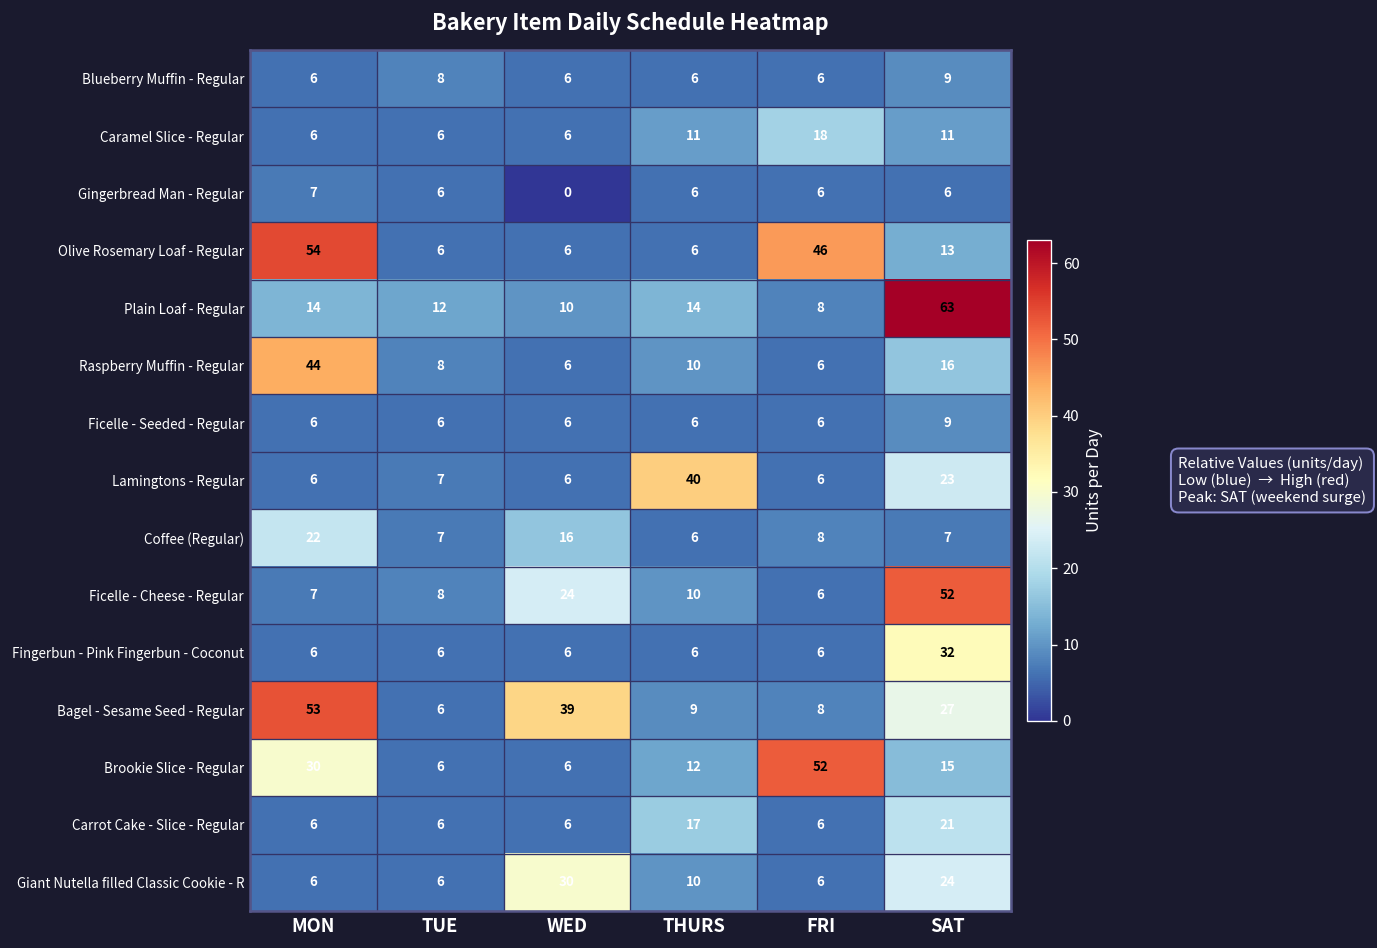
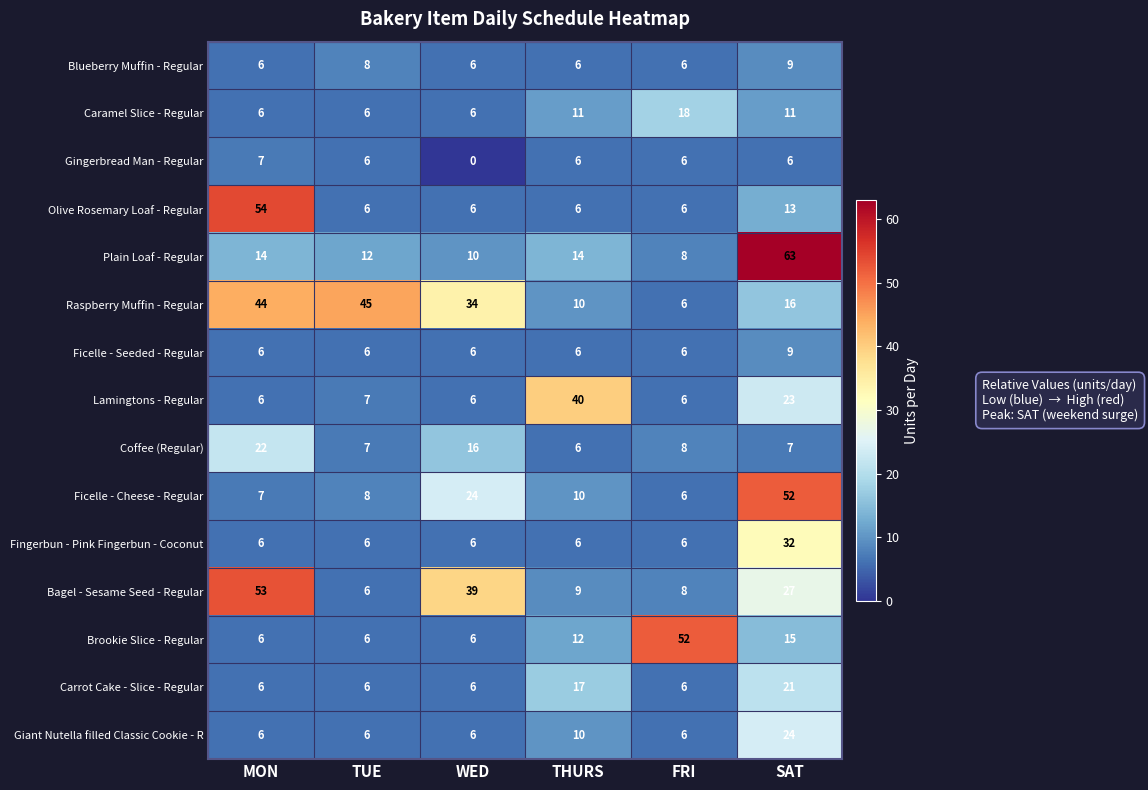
  {
    "Blueberry Muffin - Regular": {
      "MON": 6,
      "TUE": 8,
      "WED": 6,
      "THURS": 6,
      "FRI": 6,
      "SAT": 9
    },
    "Caramel Slice - Regular": {
      "MON": 6,
      "TUE": 6,
      "WED": 6,
      "THURS": 11,
      "FRI": 18,
      "SAT": 11
    },
    "Gingerbread Man - Regular": {
      "MON": 7,
      "TUE": 6,
      "WED": 0,
      "THURS": 6,
      "FRI": 6,
      "SAT": 6
    },
    "Olive Rosemary Loaf - Regular": {
      "MON": 54,
      "TUE": 6,
      "WED": 6,
      "THURS": 6,
-     "FRI": 46,
+     "FRI": 6,
      "SAT": 13
    },
    "Plain Loaf - Regular": {
      "MON": 14,
      "TUE": 12,
      "WED": 10,
      "THURS": 14,
      "FRI": 8,
      "SAT": 63
    },
    "Raspberry Muffin - Regular": {
      "MON": 44,
-     "TUE": 8,
-     "WED": 6,
+     "TUE": 45,
+     "WED": 34,
      "THURS": 10,
      "FRI": 6,
      "SAT": 16
    },
    "Ficelle - Seeded - Regular": {
      "MON": 6,
      "TUE": 6,
      "WED": 6,
      "THURS": 6,
      "FRI": 6,
      "SAT": 9
    },
    "Lamingtons - Regular": {
      "MON": 6,
      "TUE": 7,
      "WED": 6,
      "THURS": 40,
      "FRI": 6,
      "SAT": 23
    },
    "Coffee (Regular)": {
      "MON": 22,
      "TUE": 7,
      "WED": 16,
      "THURS": 6,
      "FRI": 8,
      "SAT": 7
    },
    "Ficelle - Cheese - Regular": {
      "MON": 7,
      "TUE": 8,
      "THURS": 10,
      "FRI": 6,
      "SAT": 52
    },
    "Fingerbun - Pink Fingerbun - Coconut": {
      "MON": 6,
      "TUE": 6,
      "WED": 6,
      "THURS": 6,
      "FRI": 6,
      "SAT": 32
    },
    "Bagel - Sesame Seed - Regular": {
      "MON": 53,
      "TUE": 6,
      "WED": 39,
      "THURS": 9,
      "FRI": 8
    },
    "Brookie Slice - Regular": {
-     "MON": 30,
+     "MON": 6,
      "TUE": 6,
      "WED": 6,
      "THURS": 12,
      "FRI": 52,
      "SAT": 15
    },
    "Carrot Cake - Slice - Regular": {
      "MON": 6,
      "TUE": 6,
      "WED": 6,
      "THURS": 17,
      "FRI": 6,
      "SAT": 21
    },
    "Giant Nutella filled Classic Cookie - R": {
      "MON": 6,
      "TUE": 6,
-     "WED": 30,
+     "WED": 6,
      "THURS": 10,
      "FRI": 6
    }
  }
